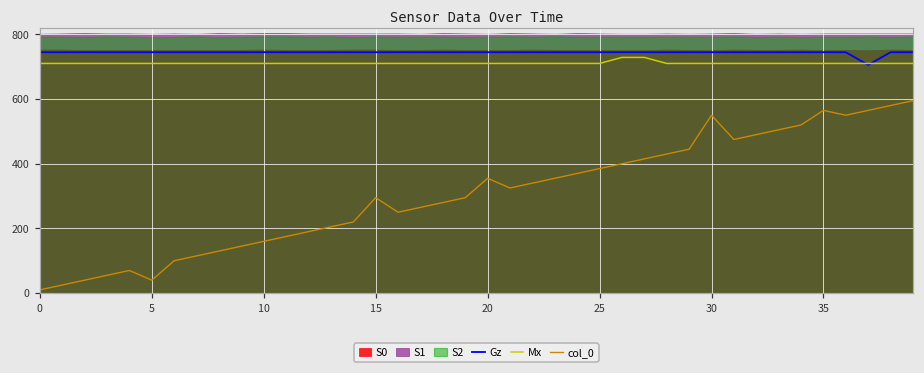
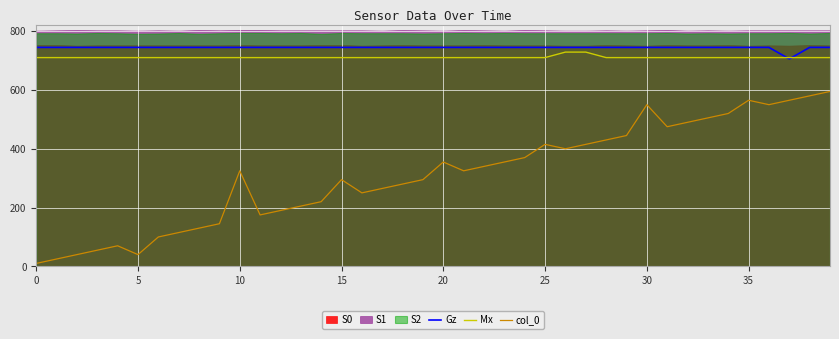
  {
    "Mx": {
      "0": 710,
      "5": 710,
      "10": 710,
      "15": 710,
      "20": 710,
      "25": 710,
      "30": 710,
      "35": 710
    },
    "S1": {
      "0": 800,
      "5": 800,
      "10": 800,
      "15": 800,
      "20": 800,
      "25": 800,
      "30": 800,
      "35": 800
    },
    "col_0": {
      "0": 10,
      "5": 40,
-     "10": 160,
+     "10": 330,
      "15": 300,
      "20": 360,
-     "25": 390,
+     "25": 420,
      "30": 550,
      "35": 570
    },
    "S2": {
      "0": 790,
      "5": 790,
      "10": 790,
      "15": 790,
      "20": 790,
      "25": 790,
      "30": 790,
      "35": 790
    }
  }
